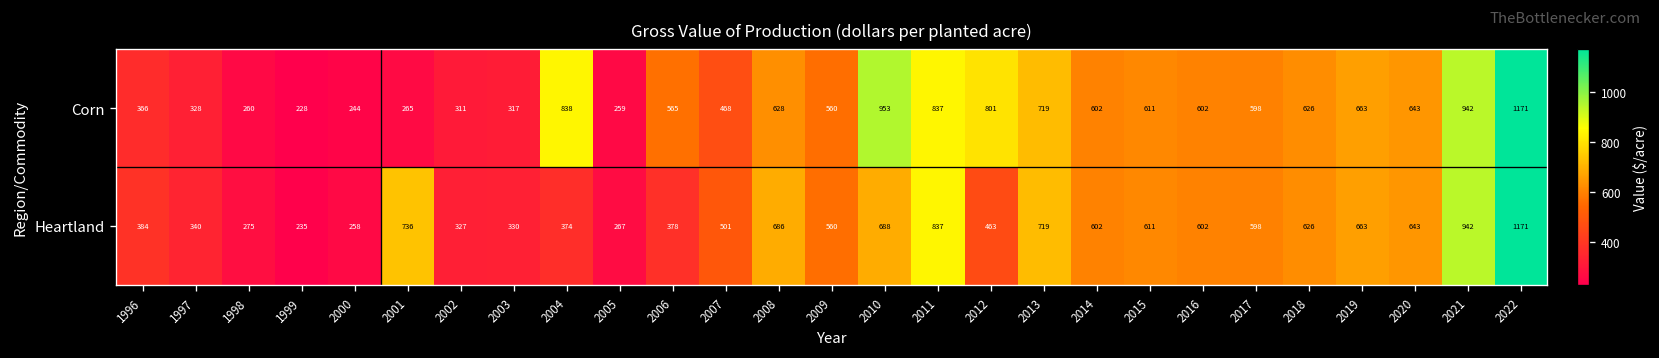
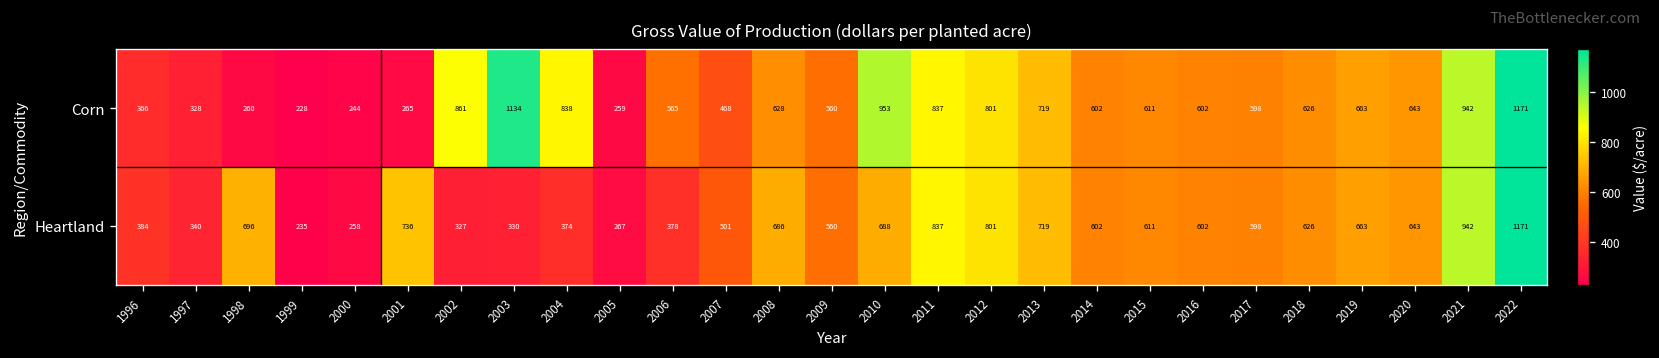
  {
    "Corn": {
      "1996": 366,
      "1997": 328,
      "1998": 260,
      "1999": 228,
      "2000": 244,
      "2001": 265,
-     "2002": 311,
-     "2003": 317,
+     "2002": 861,
+     "2003": 1134,
      "2004": 838,
      "2005": 259,
      "2006": 565,
      "2007": 468,
      "2008": 628,
      "2009": 560,
      "2010": 953,
      "2011": 837,
      "2012": 801,
      "2013": 719,
      "2014": 602,
      "2015": 611,
      "2016": 602,
      "2017": 598,
      "2018": 626,
      "2019": 663,
      "2020": 643,
      "2021": 942,
      "2022": 1171
    },
    "Heartland": {
      "1996": 384,
      "1997": 340,
-     "1998": 275,
+     "1998": 696,
      "1999": 235,
      "2000": 258,
      "2001": 736,
      "2002": 327,
      "2003": 330,
      "2004": 374,
      "2005": 267,
      "2006": 378,
      "2007": 501,
      "2008": 686,
      "2009": 560,
      "2010": 688,
      "2011": 837,
-     "2012": 463,
+     "2012": 801,
      "2013": 719,
      "2014": 602,
      "2015": 611,
      "2016": 602,
      "2017": 598,
      "2018": 626,
      "2019": 663,
      "2020": 643,
      "2021": 942,
      "2022": 1171
    }
  }
